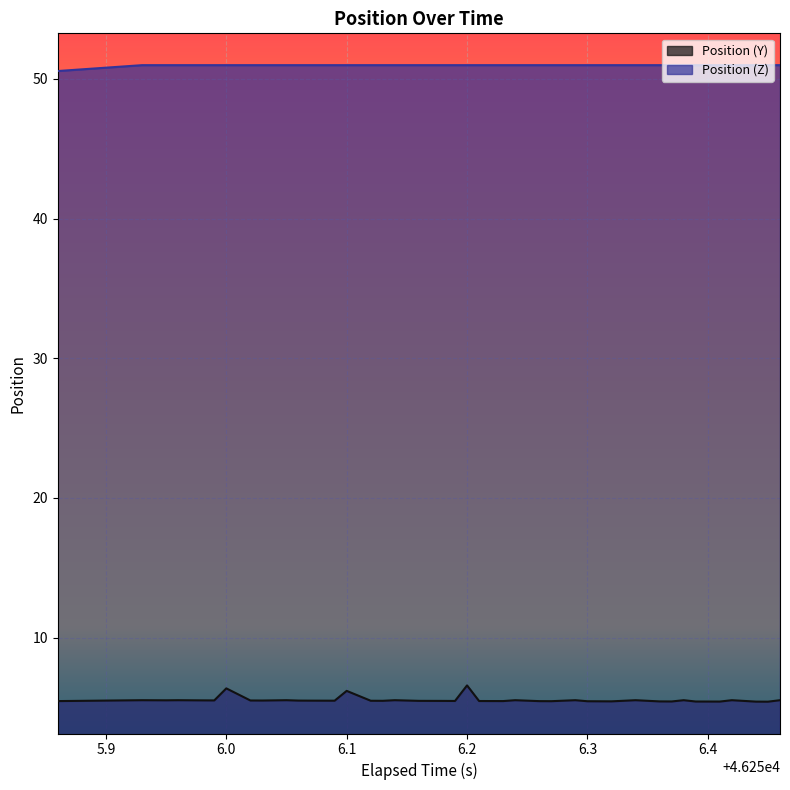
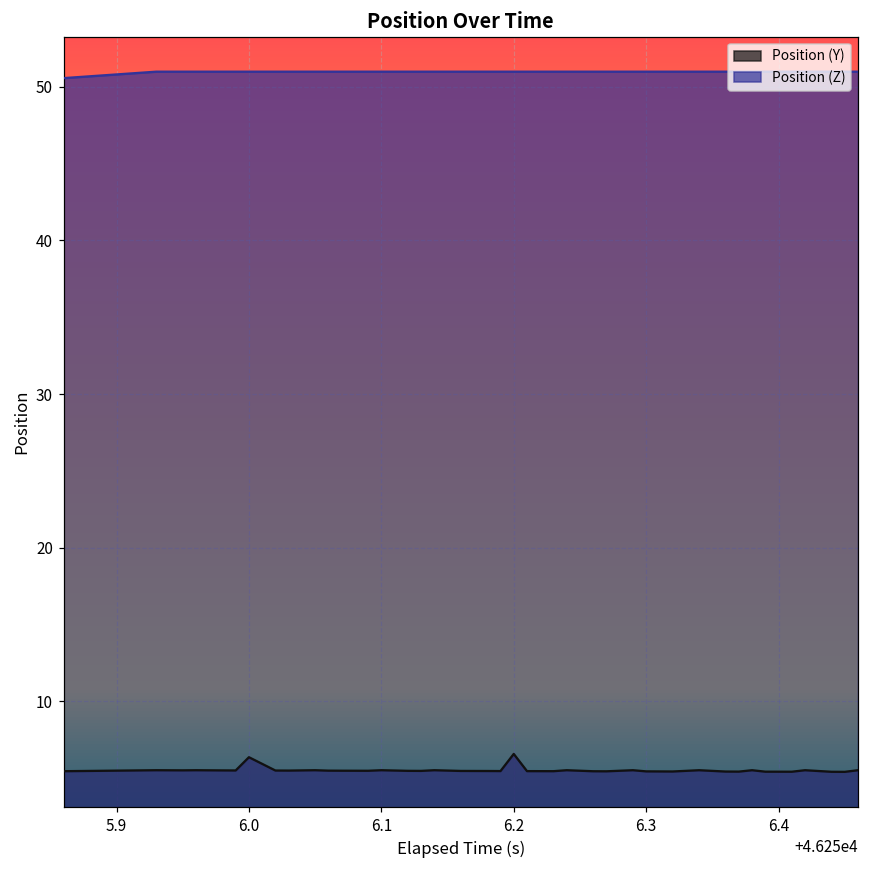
  {
    "Position (Y)": {
      "6.0": 6.4,
-     "6.1": 6.2,
+     "6.1": 5.5,
      "6.2": 6.6,
      "6.3": 5.4
    },
    "Position (Z)": {
      "6.0": 51.0,
      "6.1": 51.0,
      "6.2": 51.0,
      "6.3": 51.0
    }
  }
